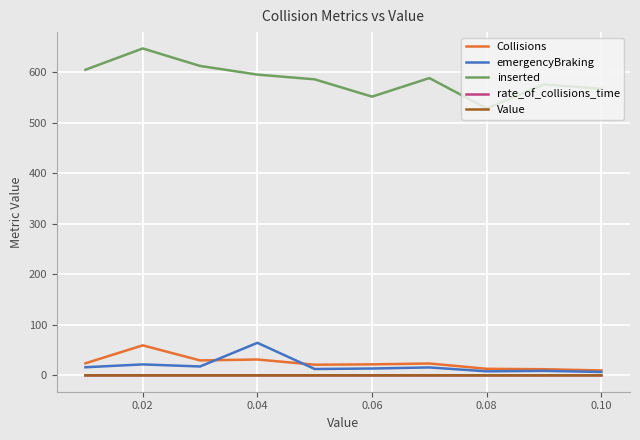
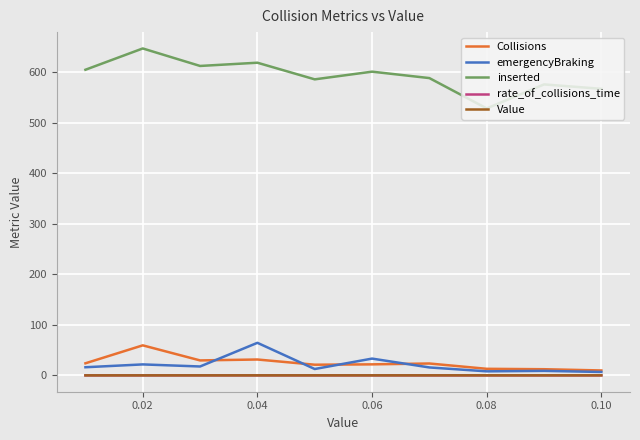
  {
    "Collisions": {
      "0.02": 60,
      "0.04": 30,
      "0.06": 20
    },
    "emergencyBraking": {
      "0.02": 20,
      "0.04": 60,
-     "0.06": 10
+     "0.06": 30
    },
    "inserted": {
      "0.02": 650,
-     "0.04": 590,
-     "0.06": 550
+     "0.04": 620,
+     "0.06": 600
    },
    "Value": {
      "0.02": 0,
      "0.04": 0,
      "0.06": 0,
      "0.08": 0,
      "0.10": 0
    }
  }
